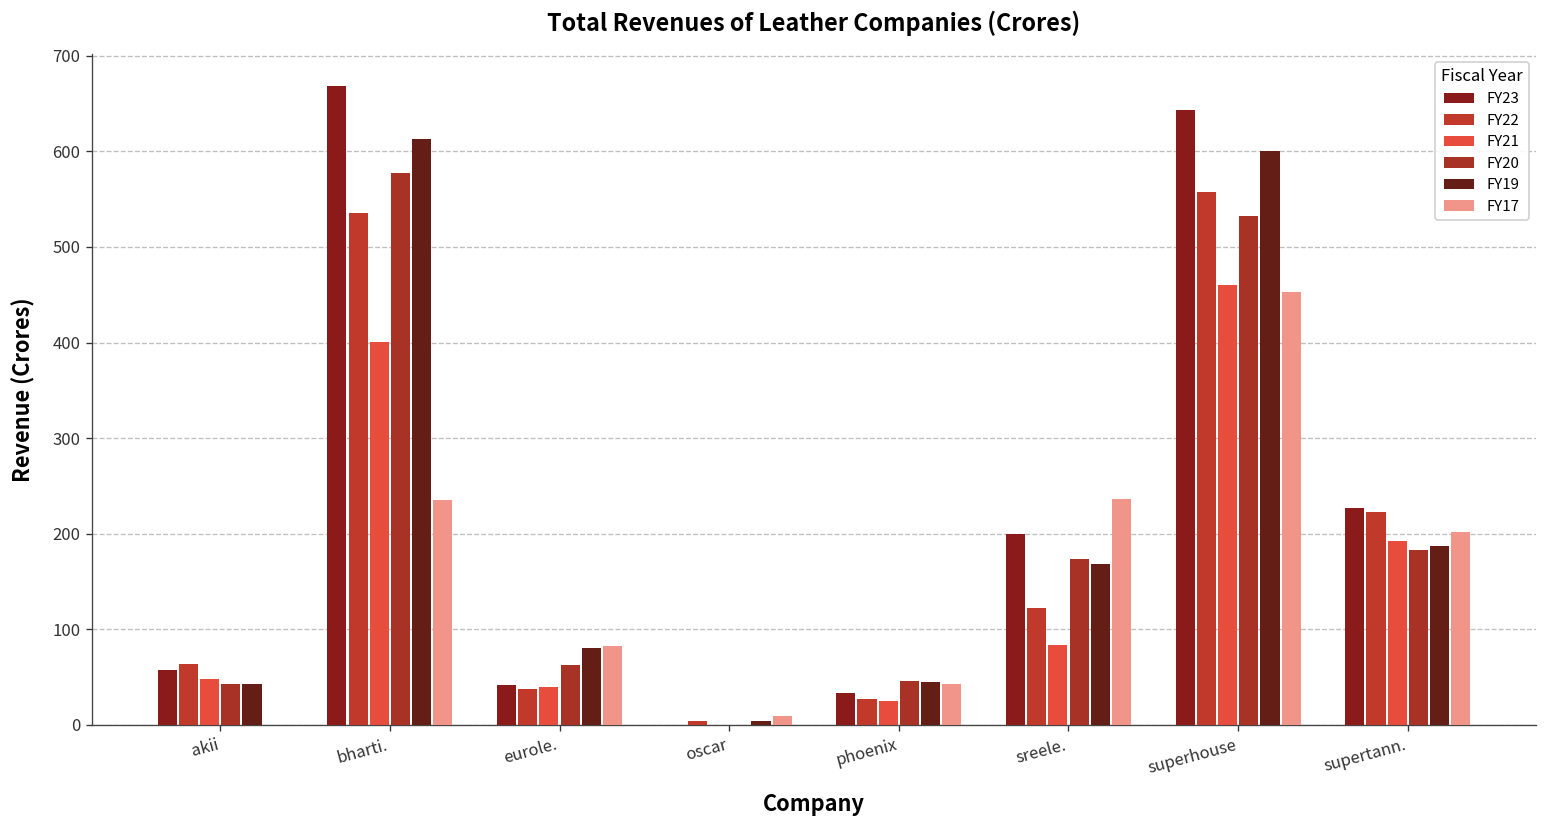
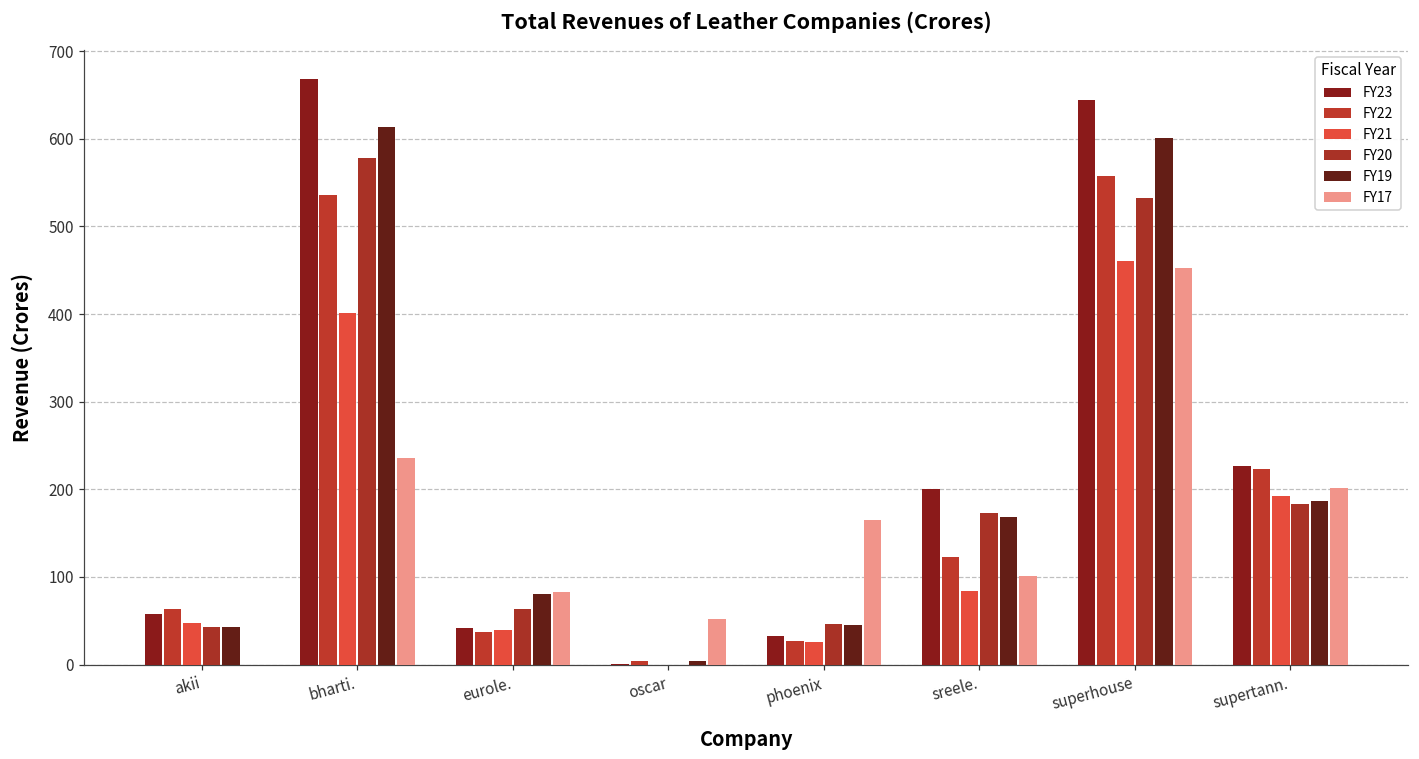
  {
    "FY17": {
      "akii": 0,
      "bharti.": 240,
      "eurole.": 80,
-     "oscar": 10,
-     "phoenix": 40,
-     "sreele.": 240,
+     "oscar": 50,
+     "phoenix": 160,
+     "sreele.": 100,
      "superhouse": 450,
      "supertann.": 200
    }
  }
